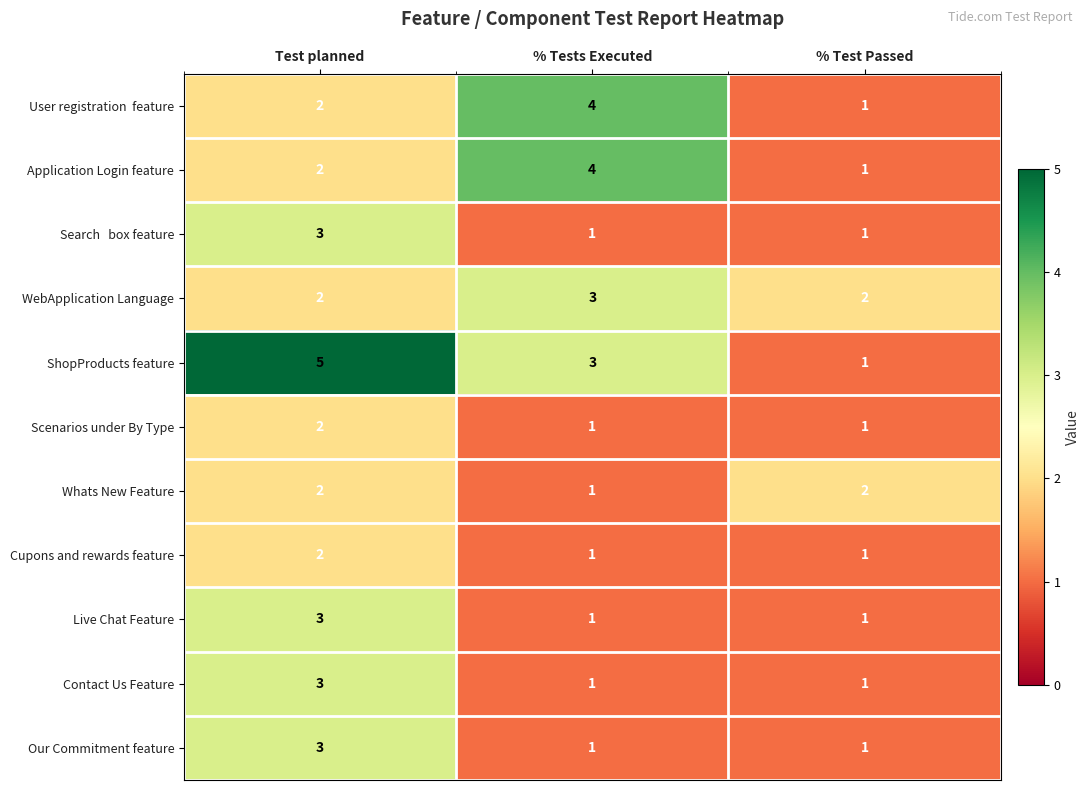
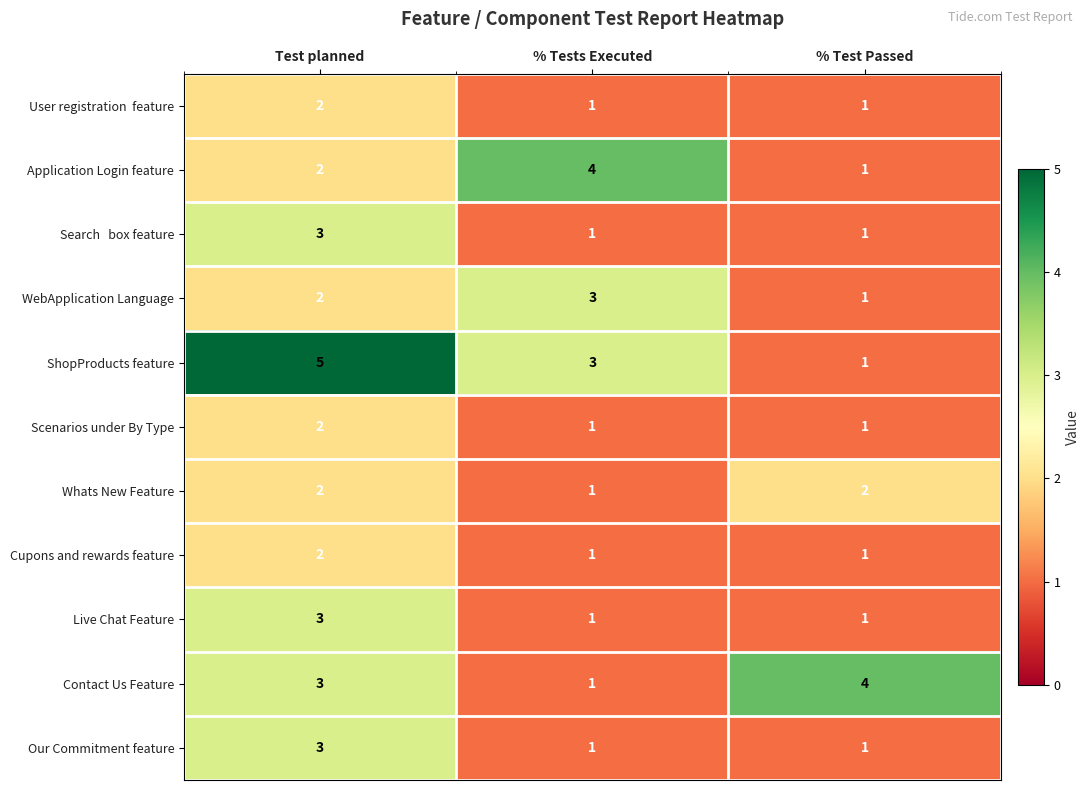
  {
    "User registration feature": {
      "Test planned": 2,
-     "% Tests Executed": 4,
+     "% Tests Executed": 1,
      "% Test Passed": 1
    },
    "Application Login feature": {
      "Test planned": 2,
      "% Tests Executed": 4,
      "% Test Passed": 1
    },
    "Search box feature": {
      "Test planned": 3,
      "% Tests Executed": 1,
      "% Test Passed": 1
    },
    "WebApplication Language": {
      "Test planned": 2,
      "% Tests Executed": 3,
-     "% Test Passed": 2
+     "% Test Passed": 1
    },
    "ShopProducts feature": {
      "Test planned": 5,
      "% Tests Executed": 3,
      "% Test Passed": 1
    },
    "Scenarios under By Type": {
      "Test planned": 2,
      "% Tests Executed": 1,
      "% Test Passed": 1
    },
    "Whats New Feature": {
      "Test planned": 2,
      "% Tests Executed": 1,
      "% Test Passed": 2
    },
    "Cupons and rewards feature": {
      "Test planned": 2,
      "% Tests Executed": 1,
      "% Test Passed": 1
    },
    "Live Chat Feature": {
      "Test planned": 3,
      "% Tests Executed": 1,
      "% Test Passed": 1
    },
    "Contact Us Feature": {
      "Test planned": 3,
      "% Tests Executed": 1,
-     "% Test Passed": 1
+     "% Test Passed": 4
    },
    "Our Commitment feature": {
      "Test planned": 3,
      "% Tests Executed": 1,
      "% Test Passed": 1
    }
  }
